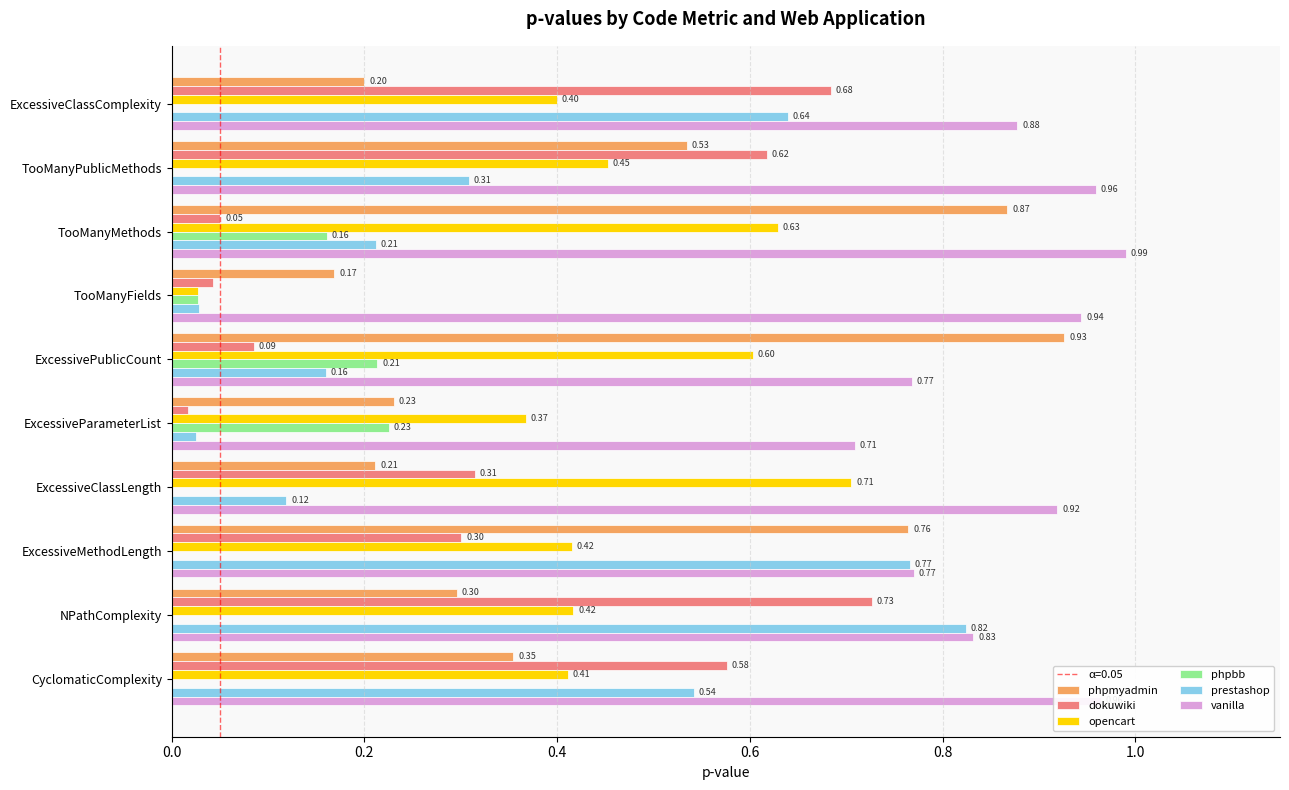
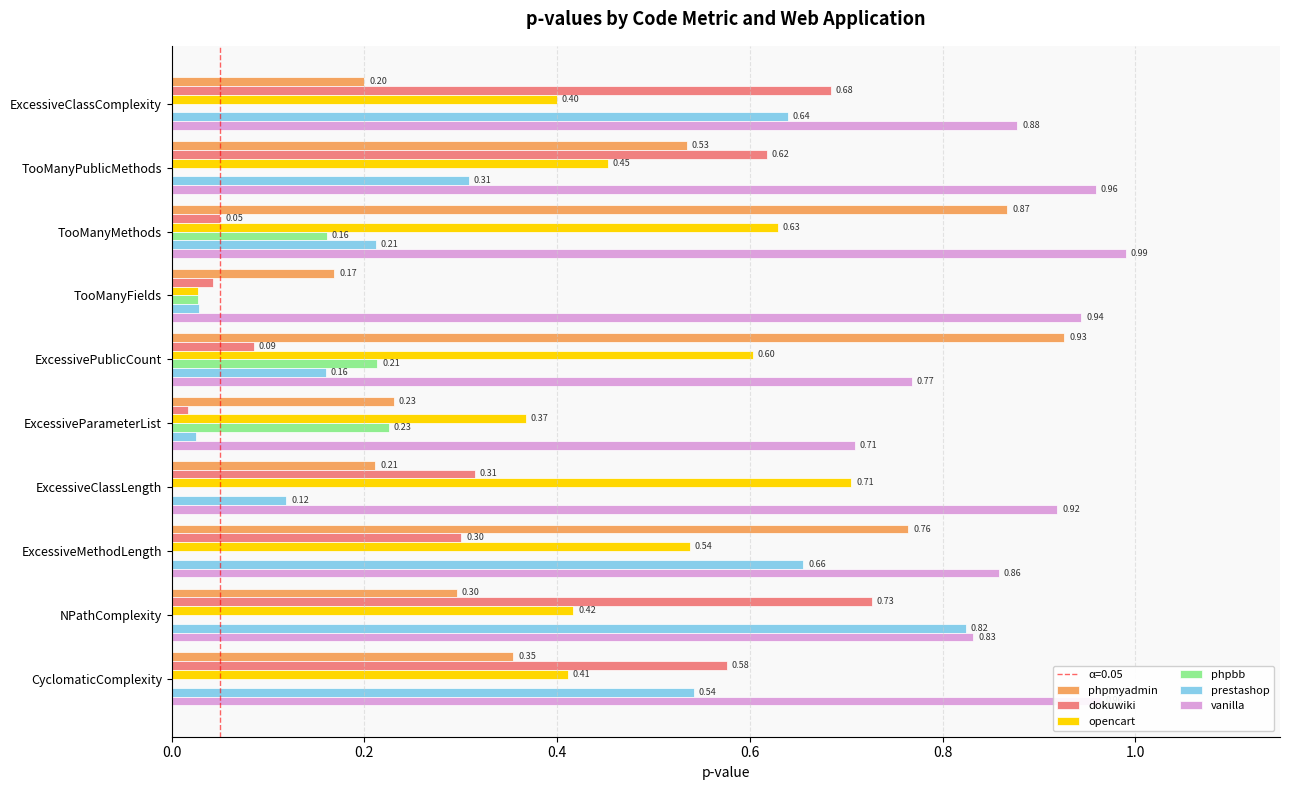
  {
    "opencart": {
      "ExcessiveClassComplexity": 0.40,
      "TooManyPublicMethods": 0.45,
      "TooManyMethods": 0.63,
      "ExcessivePublicCount": 0.60,
      "ExcessiveParameterList": 0.37,
      "ExcessiveClassLength": 0.71,
-     "ExcessiveMethodLength": 0.42,
+     "ExcessiveMethodLength": 0.54,
      "NPathComplexity": 0.42,
      "CyclomaticComplexity": 0.41
    },
    "phpbb": {
      "TooManyMethods": 0.16,
      "ExcessivePublicCount": 0.21,
      "ExcessiveParameterList": 0.23
    },
    "prestashop": {
      "ExcessiveClassComplexity": 0.64,
      "TooManyPublicMethods": 0.31,
      "TooManyMethods": 0.21,
      "ExcessivePublicCount": 0.16,
      "ExcessiveClassLength": 0.12,
-     "ExcessiveMethodLength": 0.77,
+     "ExcessiveMethodLength": 0.66,
      "NPathComplexity": 0.82,
      "CyclomaticComplexity": 0.54
    },
    "vanilla": {
      "ExcessiveClassComplexity": 0.88,
      "TooManyPublicMethods": 0.96,
      "TooManyMethods": 0.99,
      "TooManyFields": 0.94,
      "ExcessivePublicCount": 0.77,
      "ExcessiveParameterList": 0.71,
      "ExcessiveClassLength": 0.92,
-     "ExcessiveMethodLength": 0.77,
+     "ExcessiveMethodLength": 0.86,
      "NPathComplexity": 0.83
    }
  }
